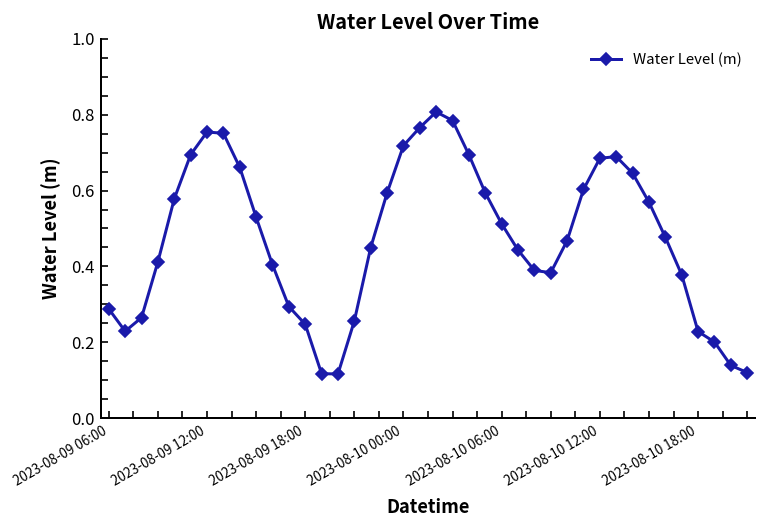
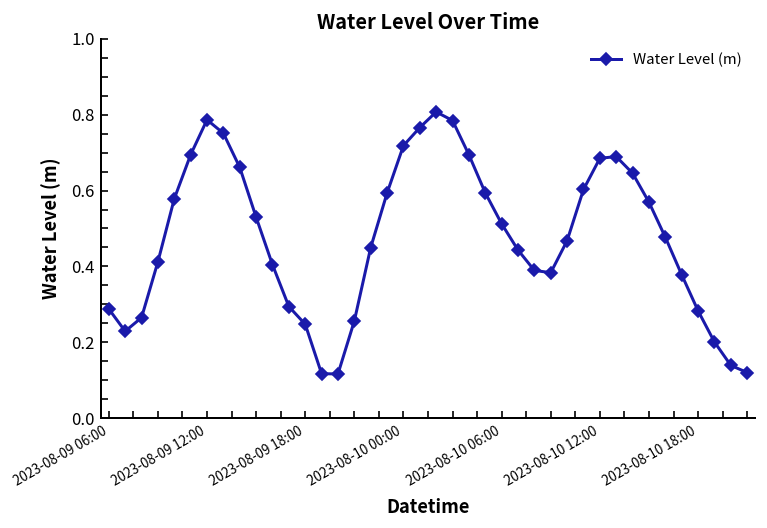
  {
    "2023-08-09 06:00": 0.29,
-   "2023-08-09 12:00": 0.75,
+   "2023-08-09 12:00": 0.79,
    "2023-08-09 18:00": 0.25,
    "2023-08-10 00:00": 0.72,
    "2023-08-10 06:00": 0.51,
    "2023-08-10 12:00": 0.69,
-   "2023-08-10 18:00": 0.23
+   "2023-08-10 18:00": 0.28
  }
